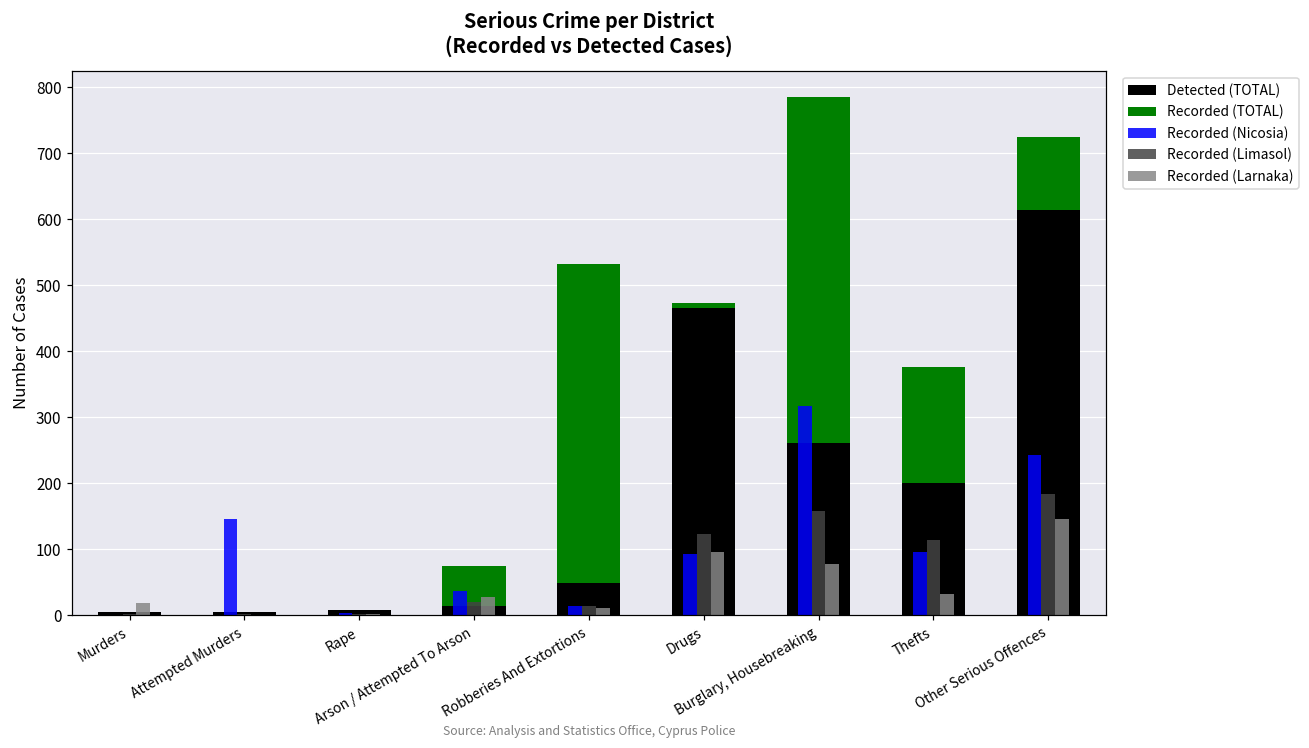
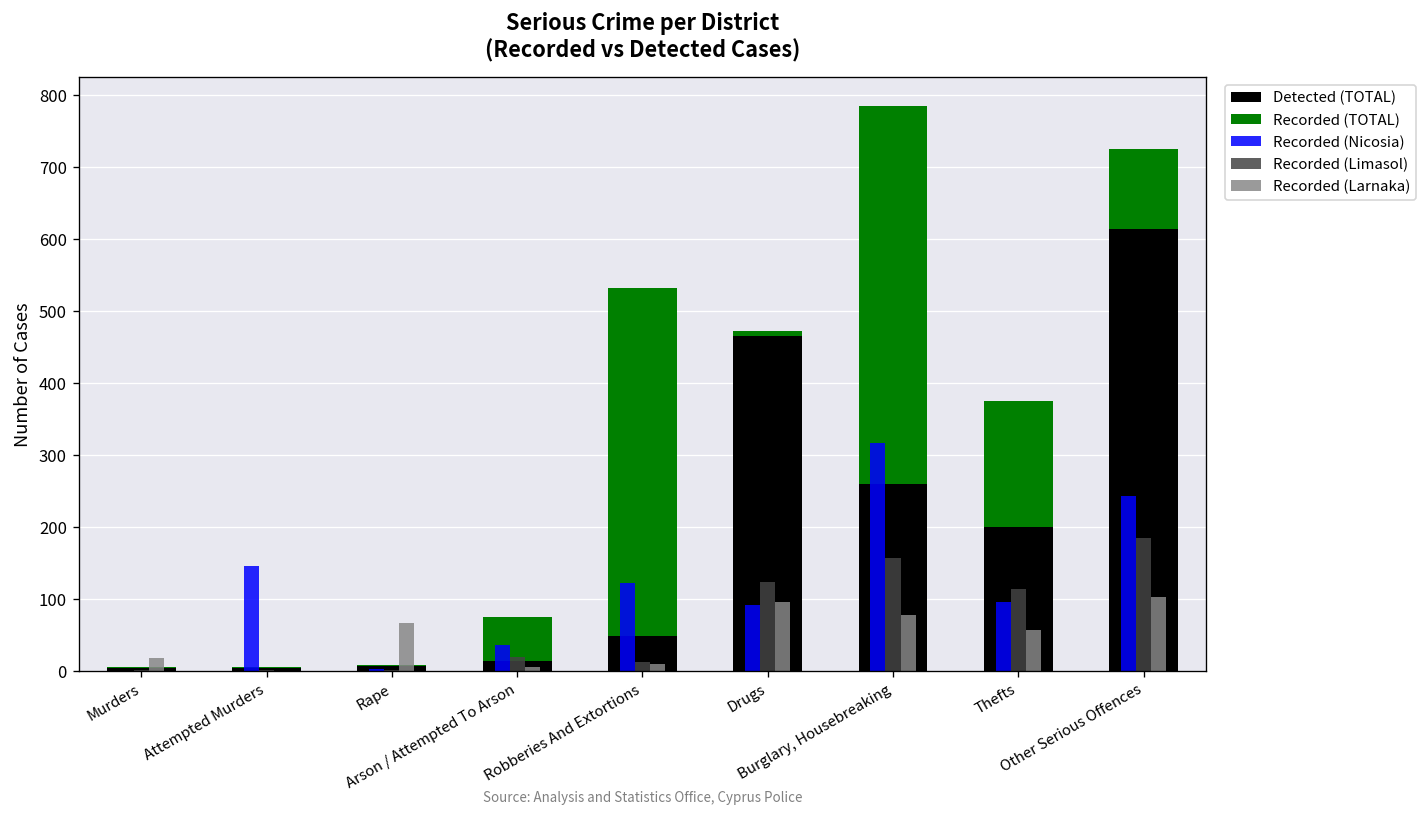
  {
    "Detected (TOTAL)": {
      "Rape": 10,
      "Robberies And Extortions": 530,
      "Drugs": 470,
      "Burglary, Housebreaking": 260,
      "Thefts": 200,
      "Other Serious Offences": 610
    },
    "Recorded (Nicosia)": {
      "Murders": 0,
      "Attempted Murders": 150,
-     "Robberies And Extortions": 10
+     "Robberies And Extortions": 120
    },
    "Recorded (Larnaka)": {
      "Murders": 20,
      "Attempted Murders": 0,
-     "Rape": 0,
-     "Arson / Attempted To Arson": 30,
-     "Thefts": 30,
-     "Other Serious Offences": 150
+     "Rape": 70,
+     "Arson / Attempted To Arson": 10,
+     "Thefts": 60,
+     "Other Serious Offences": 100
    }
  }
